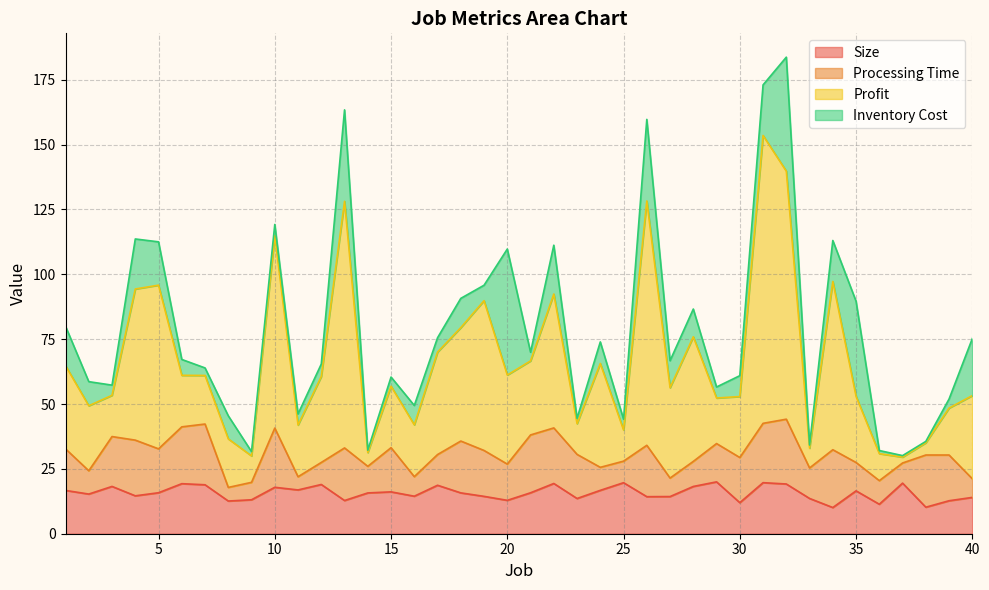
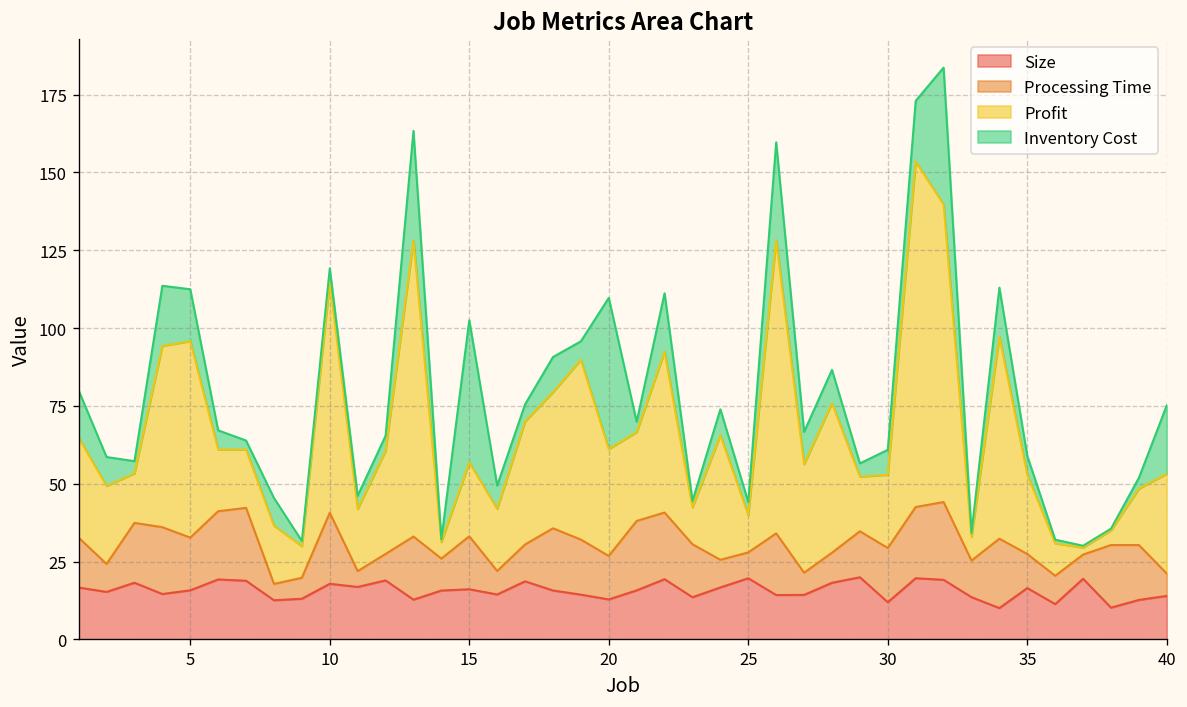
  {
    "Profit": {
      "5": 63,
      "10": 74,
      "15": 24,
      "20": 34,
      "25": 12,
      "30": 24,
      "35": 26,
      "40": 32
    },
    "Inventory Cost": {
      "5": 17,
      "10": 4,
-     "15": 4,
+     "15": 46,
      "20": 49,
      "25": 4,
      "30": 8,
-     "35": 37,
+     "35": 6,
      "40": 22
    }
  }
